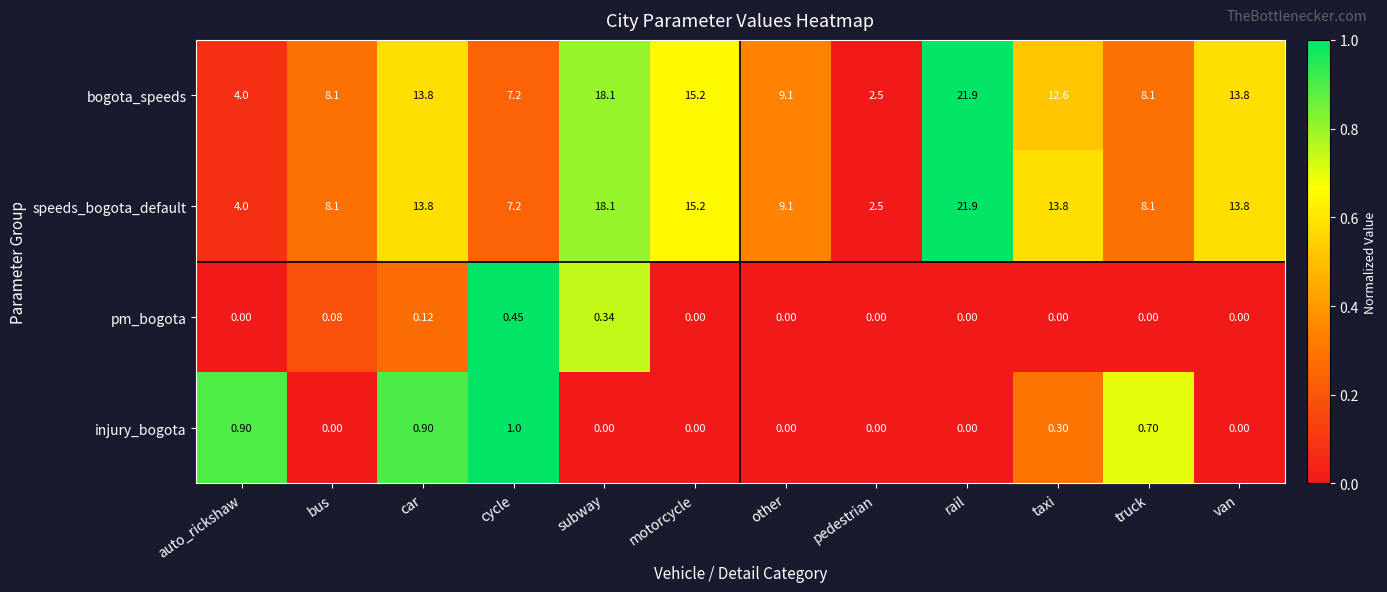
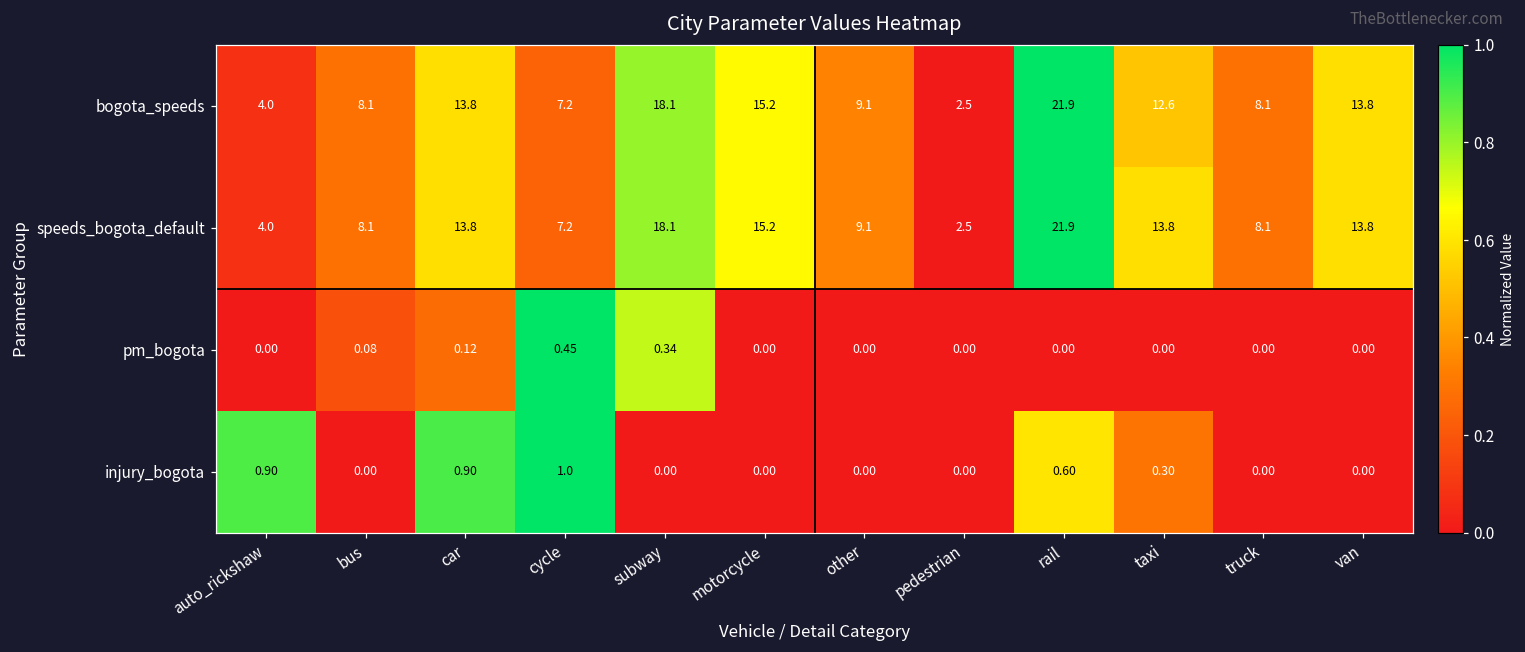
  {
    "bogota_speeds": {
      "auto_rickshaw": 4.0,
      "bus": 8.1,
      "car": 13.8,
      "cycle": 7.2,
      "subway": 18.1,
      "motorcycle": 15.2,
      "other": 9.1,
      "pedestrian": 2.5,
      "rail": 21.9,
      "taxi": 12.6,
      "truck": 8.1,
      "van": 13.8
    },
    "speeds_bogota_default": {
      "auto_rickshaw": 4.0,
      "bus": 8.1,
      "car": 13.8,
      "cycle": 7.2,
      "subway": 18.1,
      "motorcycle": 15.2,
      "other": 9.1,
      "pedestrian": 2.5,
      "rail": 21.9,
      "taxi": 13.8,
      "truck": 8.1,
      "van": 13.8
    },
    "pm_bogota": {
      "auto_rickshaw": 0.00,
      "bus": 0.08,
      "car": 0.12,
      "cycle": 0.45,
      "subway": 0.34,
      "motorcycle": 0.00,
      "other": 0.00,
      "pedestrian": 0.00,
      "rail": 0.00,
      "taxi": 0.00,
      "truck": 0.00,
      "van": 0.00
    },
    "injury_bogota": {
      "auto_rickshaw": 0.90,
      "bus": 0.00,
      "car": 0.90,
      "cycle": 1.0,
      "subway": 0.00,
      "motorcycle": 0.00,
      "other": 0.00,
      "pedestrian": 0.00,
-     "rail": 0.00,
+     "rail": 0.60,
      "taxi": 0.30,
-     "truck": 0.70,
+     "truck": 0.00,
      "van": 0.00
    }
  }
